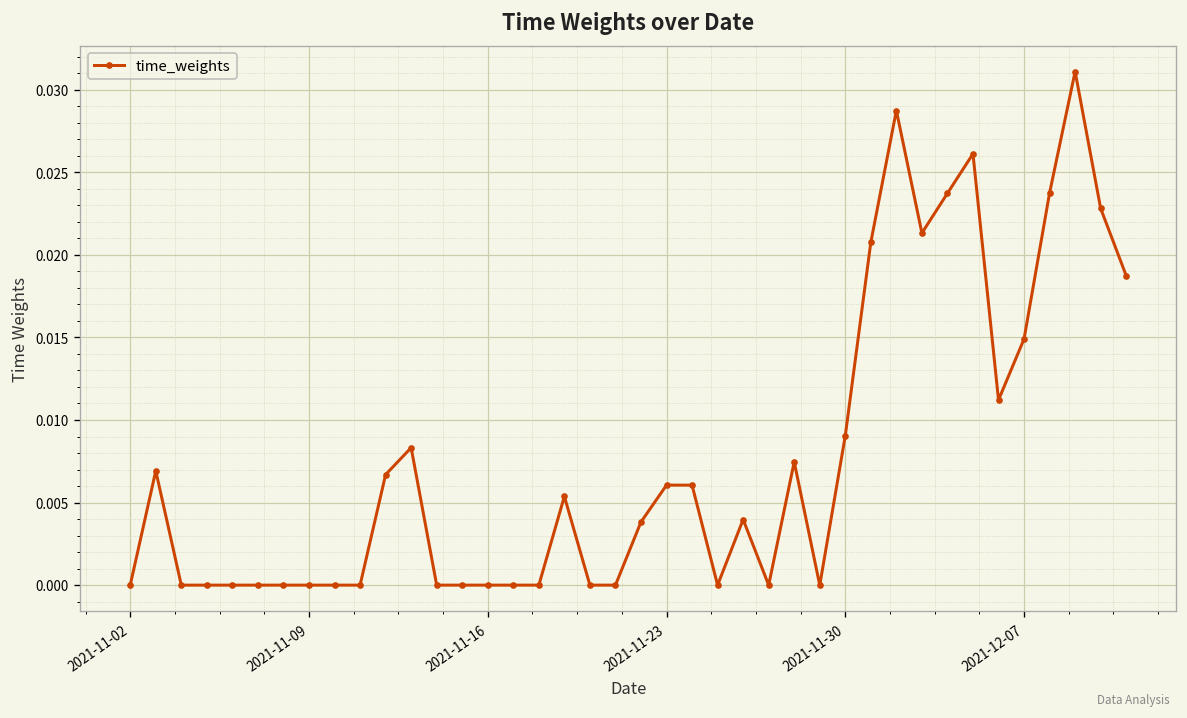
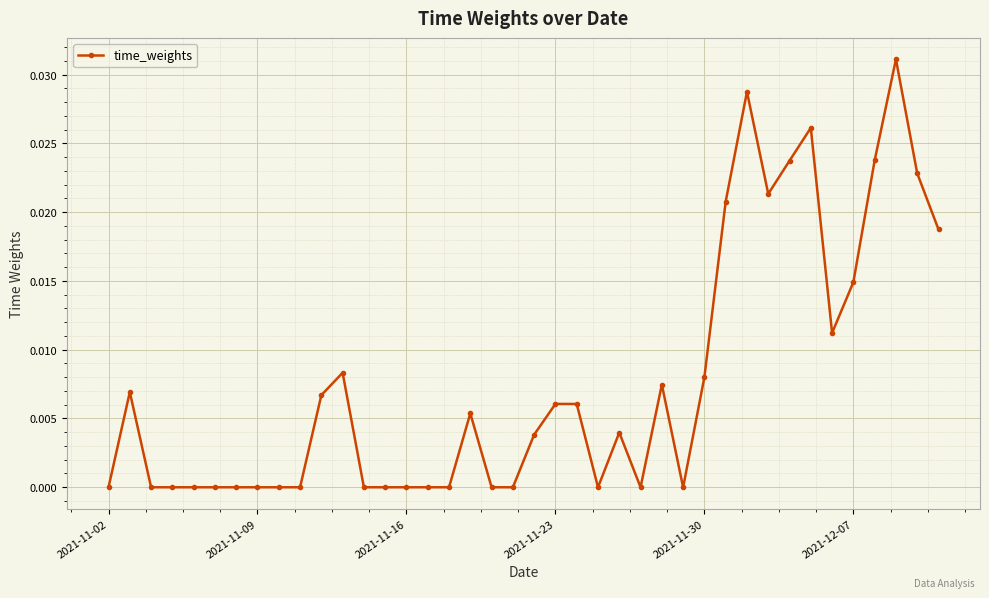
  {
    "2021-11-02": 0.0000,
    "2021-11-09": 0.0000,
    "2021-11-16": 0.0000,
    "2021-11-23": 0.0061,
-   "2021-11-30": 0.0090,
+   "2021-11-30": 0.0080,
    "2021-12-07": 0.0149
  }
